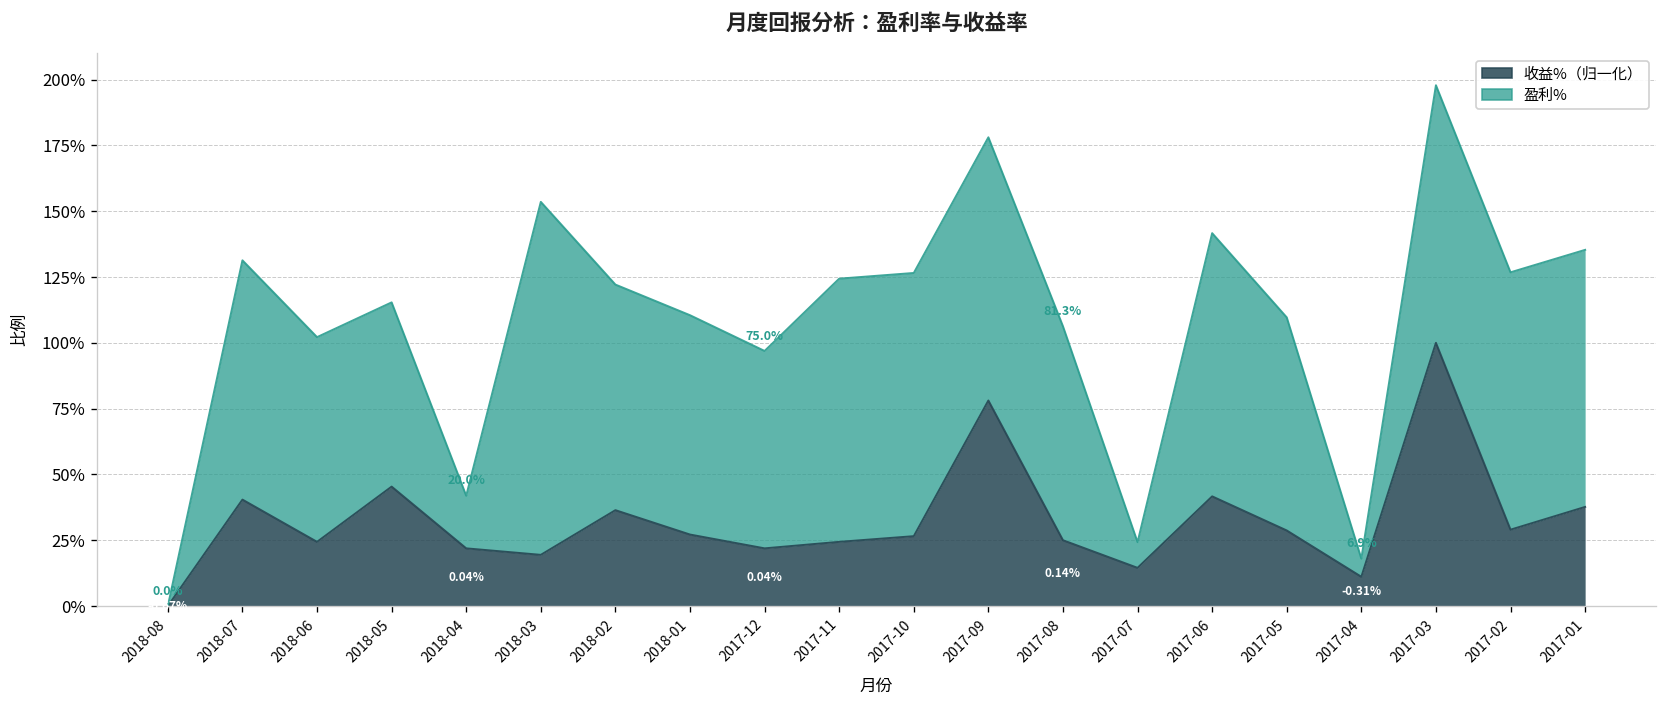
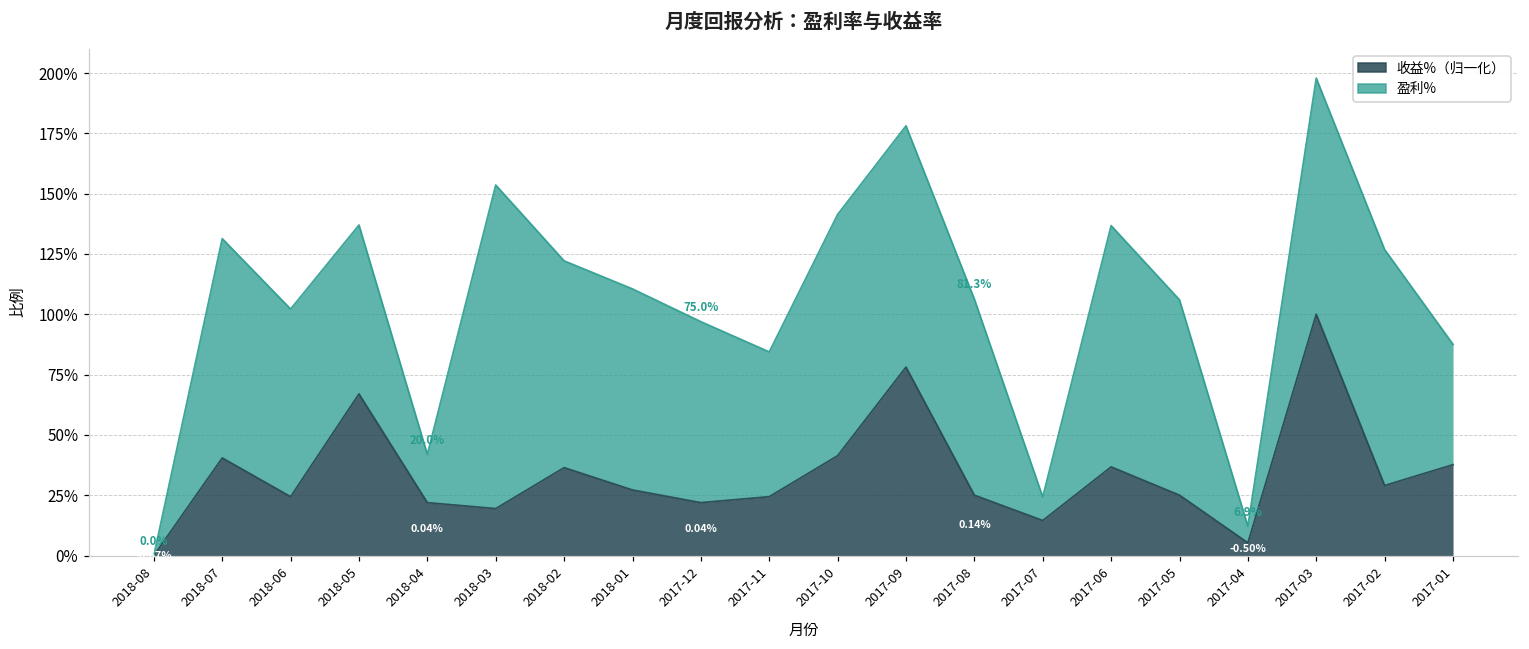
  {
    "收益%（归一化）": {
-     "2018-05": "45%",
-     "2017-10": "27%",
-     "2017-06": "42%",
-     "2017-05": "29%",
-     "2017-04": "-0.31%"
+     "2018-05": "67%",
+     "2017-10": "41%",
+     "2017-06": "37%",
+     "2017-05": "25%",
+     "2017-04": "-0.50%"
    },
    "盈利%": {
      "2018-07": "91%",
      "2018-06": "78%",
      "2018-05": "70%",
      "2018-03": "134%",
      "2018-02": "86%",
      "2018-01": "83%",
-     "2017-11": "100%",
+     "2017-11": "60%",
      "2017-10": "100%",
      "2017-09": "100%",
      "2017-07": "10%",
      "2017-06": "100%",
      "2017-05": "81%",
      "2017-03": "98%",
      "2017-02": "98%",
-     "2017-01": "98%"
+     "2017-01": "50%"
    }
  }
